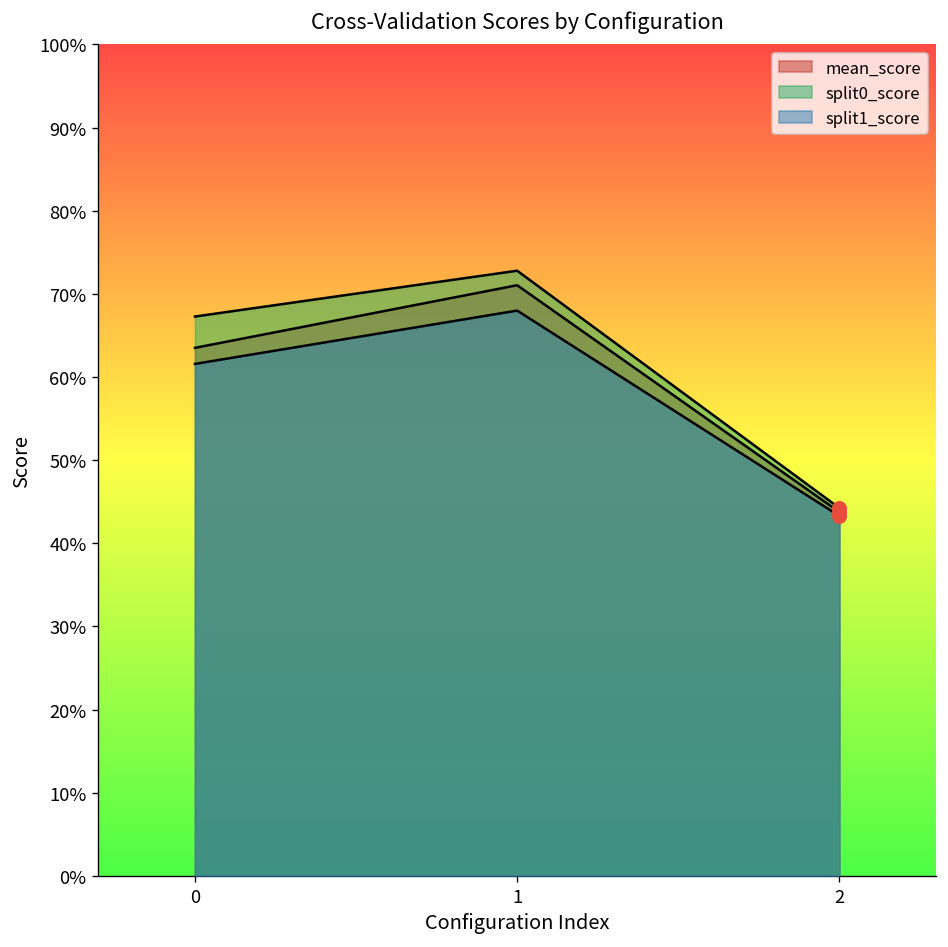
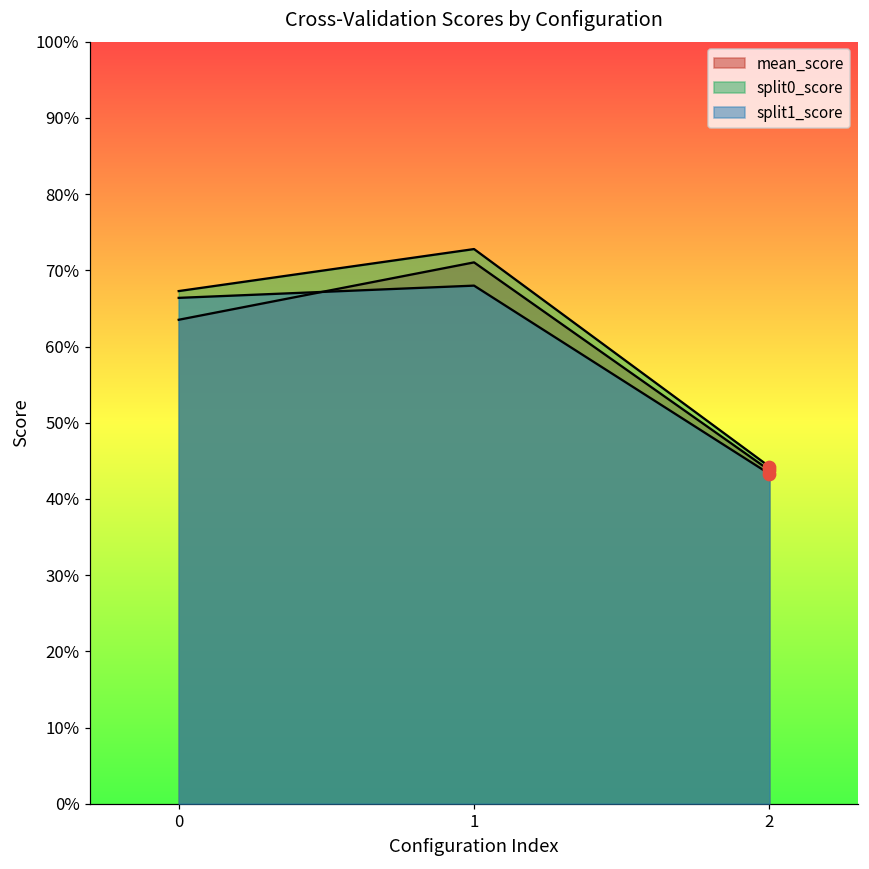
  {
    "split0_score": {
      "0": "67%",
      "1": "73%"
    },
    "split1_score": {
-     "0": "62%",
+     "0": "66%",
      "1": "68%"
    }
  }
